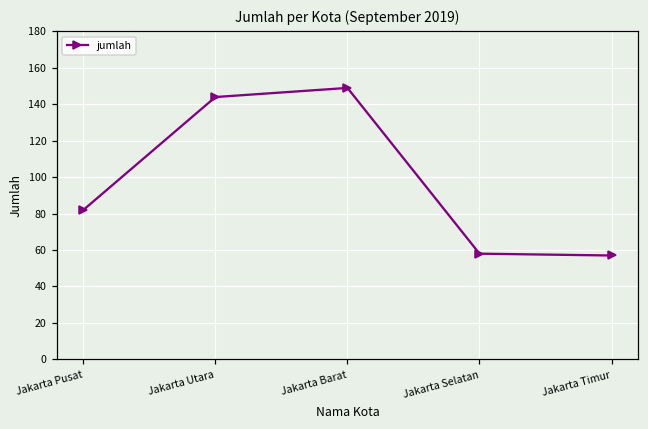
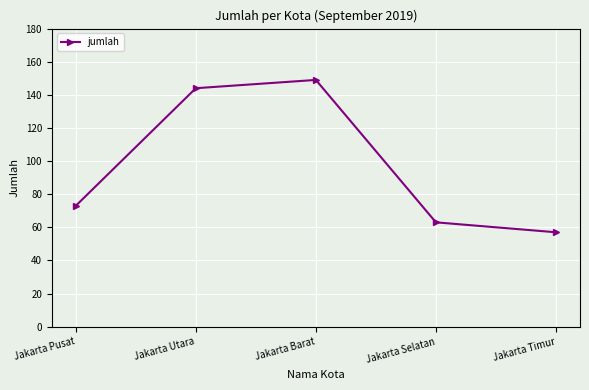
  {
-   "Jakarta Pusat": 82,
+   "Jakarta Pusat": 73,
    "Jakarta Utara": 144,
    "Jakarta Barat": 149,
-   "Jakarta Selatan": 58,
+   "Jakarta Selatan": 63,
    "Jakarta Timur": 57
  }
